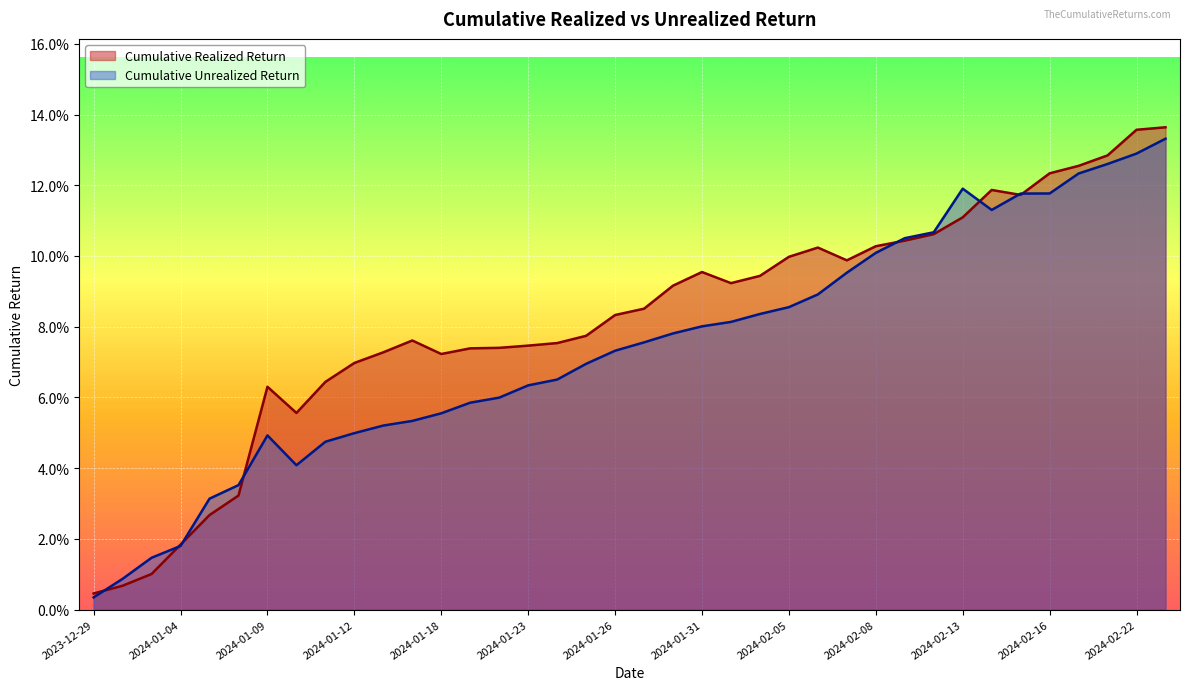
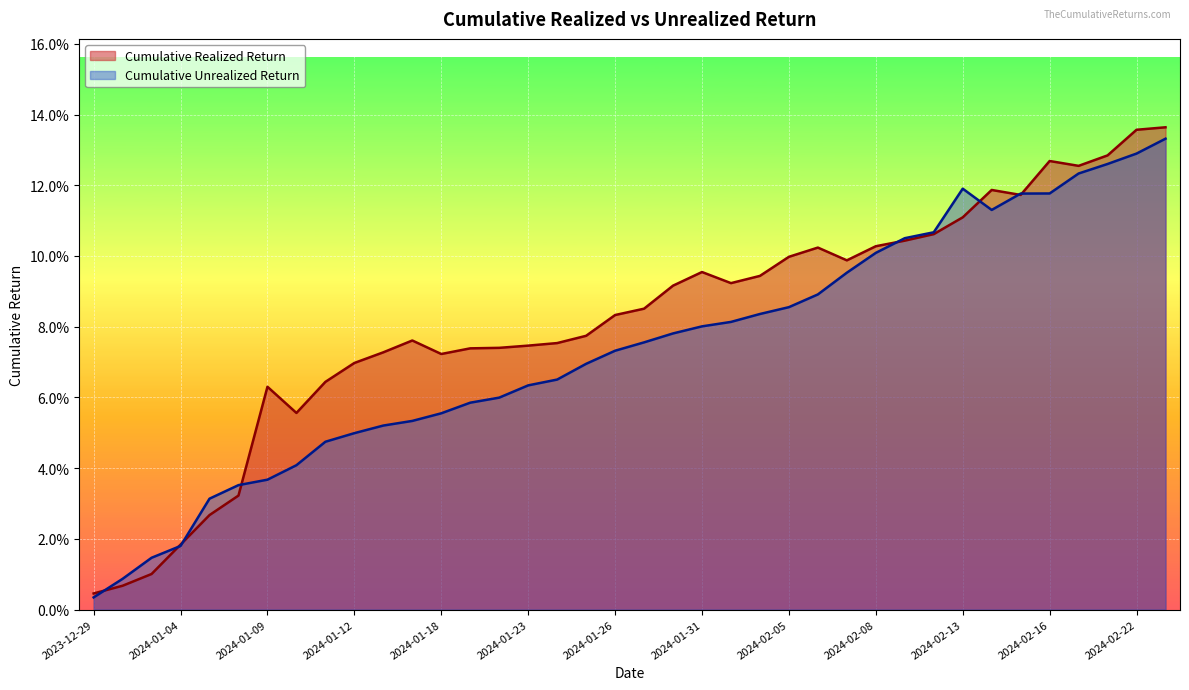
  {
    "Cumulative Realized Return": {
      "2023-12-29": "0.5%",
      "2024-01-09": "6.3%",
      "2024-01-12": "7.0%",
      "2024-01-18": "7.2%",
      "2024-01-23": "7.5%",
      "2024-01-26": "8.3%",
      "2024-01-31": "9.5%",
      "2024-02-05": "10.0%",
      "2024-02-08": "10.3%",
      "2024-02-13": "11.1%",
-     "2024-02-16": "12.3%",
+     "2024-02-16": "12.7%",
      "2024-02-22": "13.6%"
    },
    "Cumulative Unrealized Return": {
      "2023-12-29": "0.3%",
-     "2024-01-09": "4.9%",
+     "2024-01-09": "3.7%",
      "2024-01-12": "5.0%",
      "2024-01-18": "5.6%",
      "2024-01-23": "6.3%",
      "2024-01-26": "7.3%",
      "2024-01-31": "8.0%",
      "2024-02-05": "8.6%",
      "2024-02-08": "10.1%",
      "2024-02-13": "11.9%",
      "2024-02-16": "11.8%",
      "2024-02-22": "12.9%"
    }
  }
